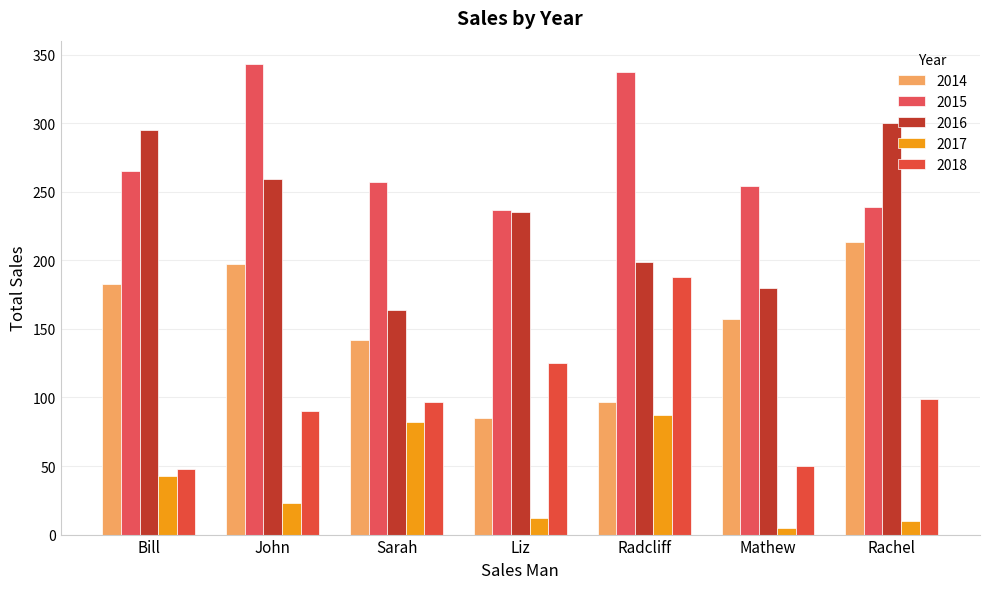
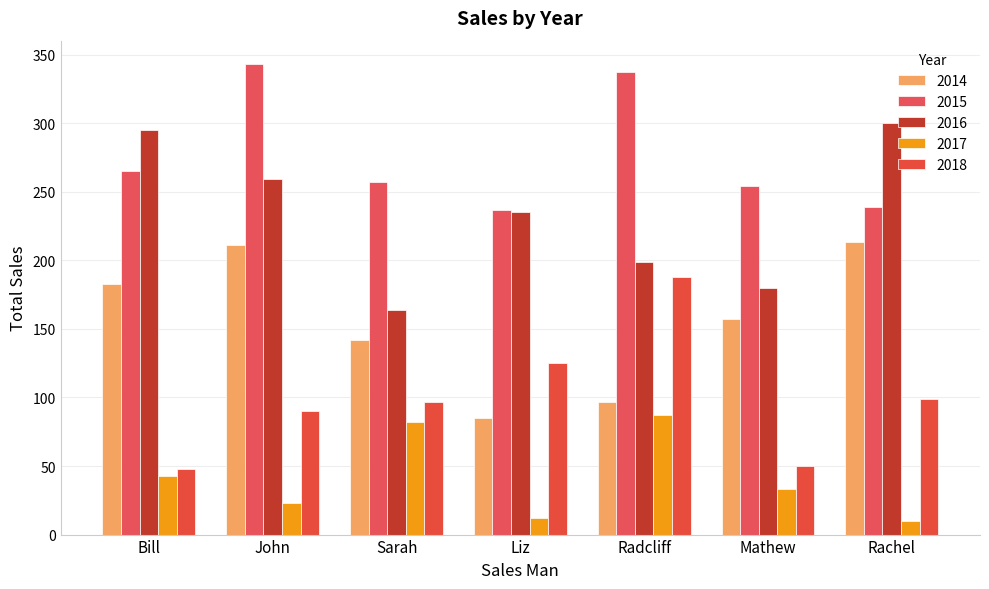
  {
    "2014": {
      "Bill": 183,
-     "John": 197,
+     "John": 211,
      "Sarah": 142,
      "Liz": 85,
      "Radcliff": 97,
      "Mathew": 157,
      "Rachel": 213
    },
    "2017": {
      "Bill": 43,
      "John": 23,
      "Sarah": 82,
      "Liz": 12,
      "Radcliff": 87,
-     "Mathew": 5,
+     "Mathew": 33,
      "Rachel": 10
    }
  }
